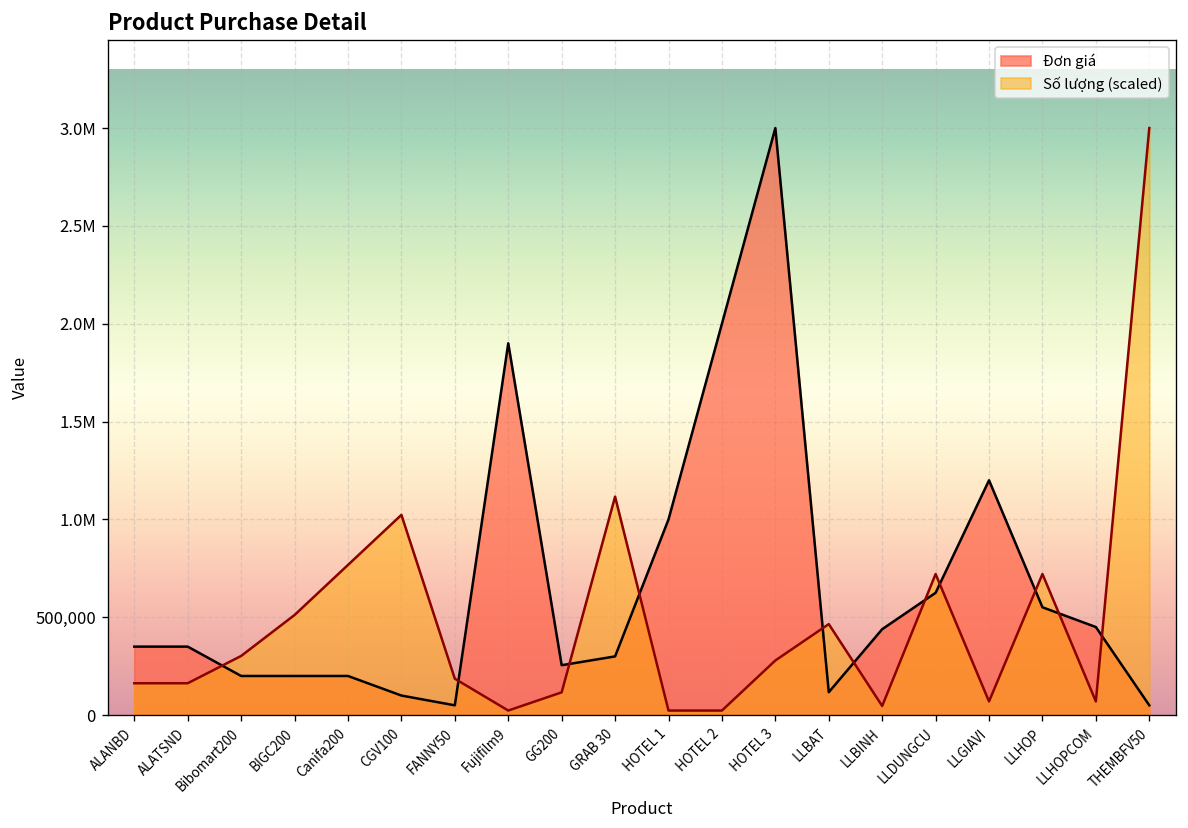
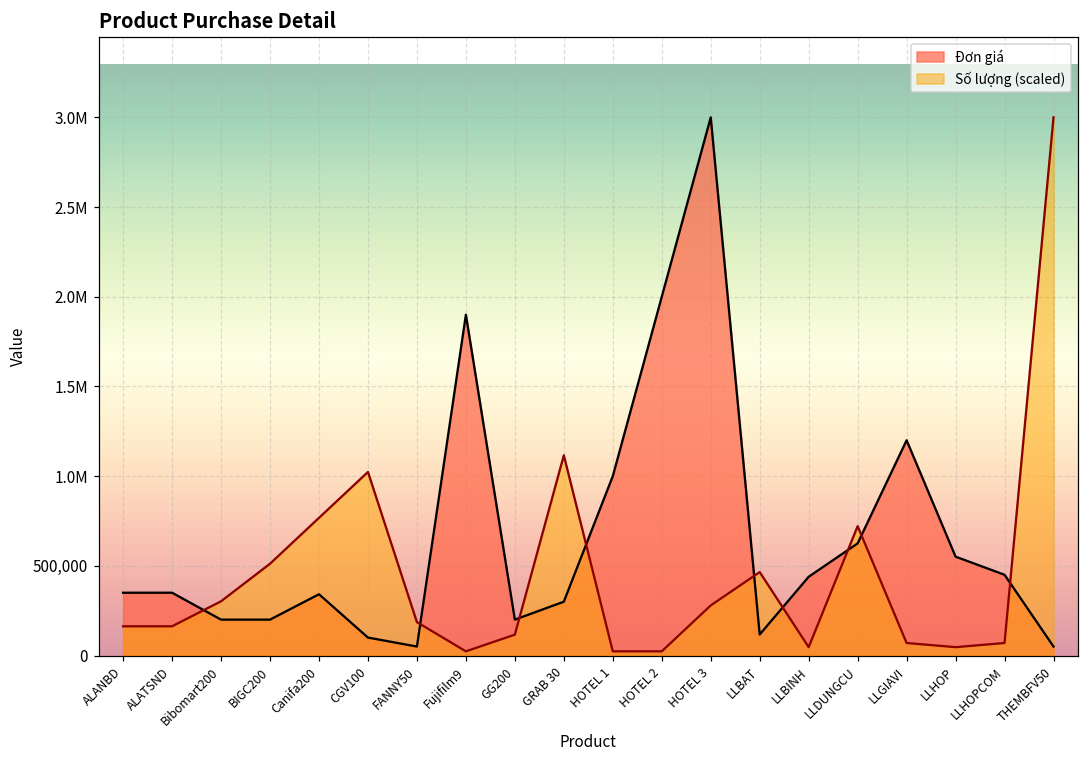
  {
    "Đơn giá": {
      "ALANBD": "350,000",
      "ALATSND": "350,000",
      "Bibomart200": "200,000",
      "BIGC200": "200,000",
-     "Canifa200": "200,000",
+     "Canifa200": "340,000",
      "CGV100": "100,000",
      "FANNY50": "50,000",
      "Fujifilm9": "1,900,000",
-     "GG200": "250,000",
+     "GG200": "200,000",
      "GRAB 30": "300,000",
      "HOTEL 1": "1,000,000",
      "HOTEL 2": "2,000,000",
      "HOTEL 3": "3,000,000",
      "LLBAT": "120,000",
      "LLBINH": "440,000",
      "LLDUNGCU": "630,000",
      "LLGIAVI": "1,200,000",
      "LLHOP": "550,000",
      "LLHOPCOM": "450,000",
      "THEMBFV50": "50,000"
    },
    "Số lượng (scaled)": {
      "ALANBD": "160,000",
      "ALATSND": "160,000",
      "Bibomart200": "300,000",
      "BIGC200": "510,000",
      "Canifa200": "770,000",
      "CGV100": "1,020,000",
      "FANNY50": "190,000",
      "Fujifilm9": "20,000",
      "GG200": "120,000",
      "GRAB 30": "1,120,000",
      "HOTEL 1": "20,000",
      "HOTEL 2": "20,000",
      "HOTEL 3": "280,000",
      "LLBAT": "470,000",
      "LLBINH": "50,000",
      "LLDUNGCU": "720,000",
      "LLGIAVI": "70,000",
-     "LLHOP": "720,000",
+     "LLHOP": "50,000",
      "LLHOPCOM": "70,000",
      "THEMBFV50": "3,000,000"
    }
  }
